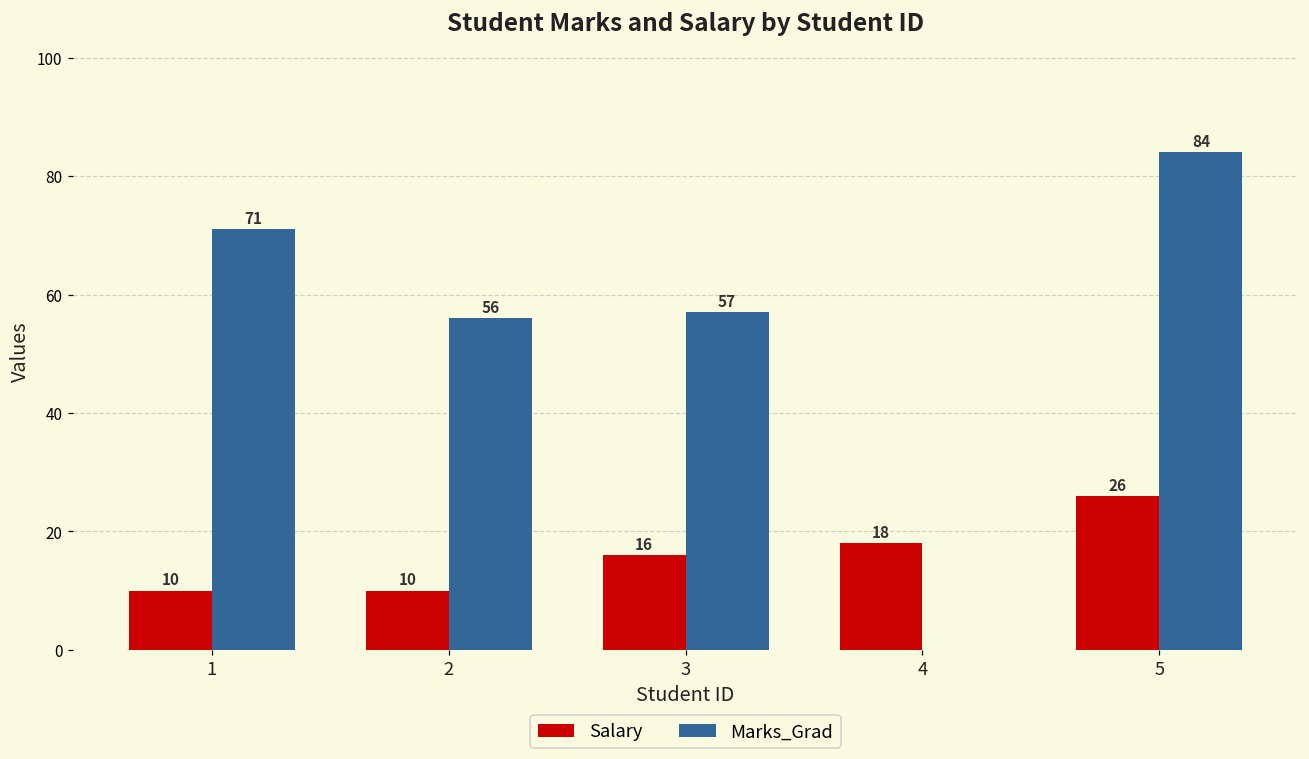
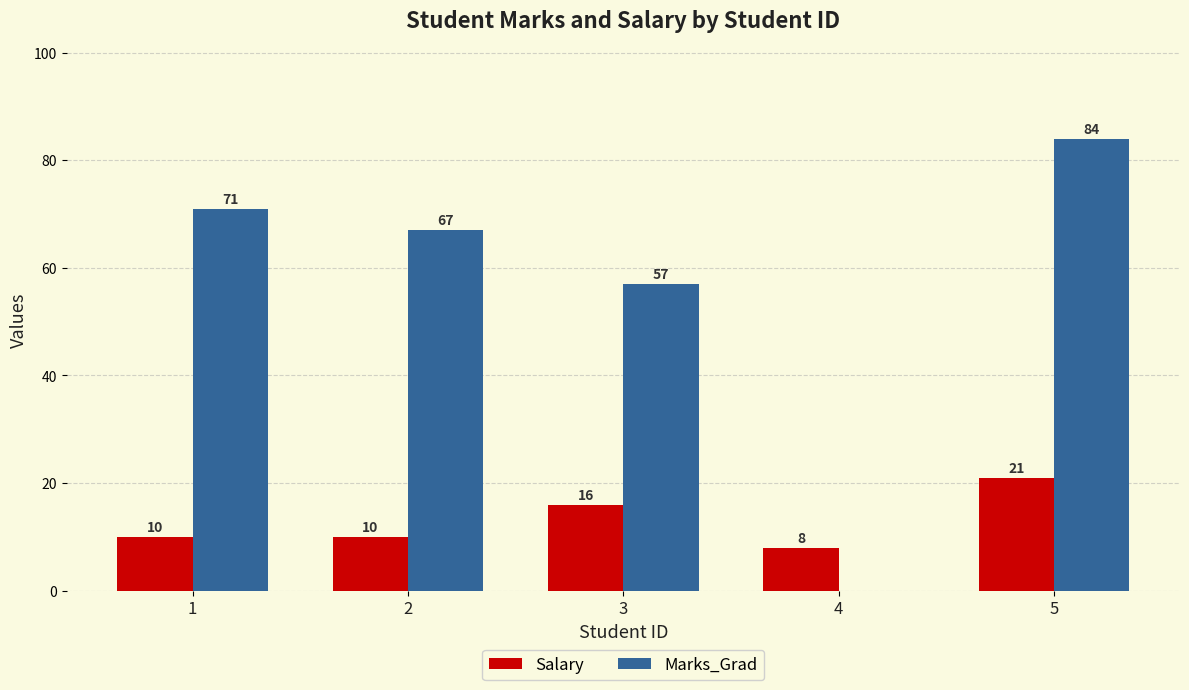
  {
    "Salary": {
      "1": 10,
      "2": 10,
      "3": 16,
-     "4": 18,
-     "5": 26
+     "4": 8,
+     "5": 21
    },
    "Marks_Grad": {
      "1": 71,
-     "2": 56,
+     "2": 67,
      "3": 57,
      "5": 84
    }
  }
